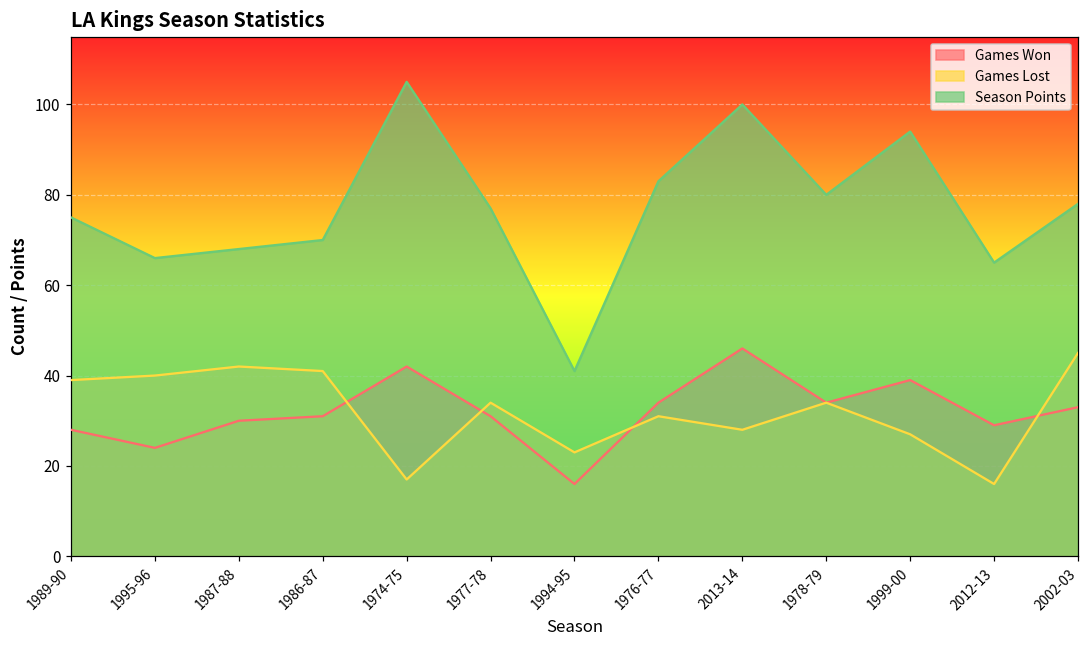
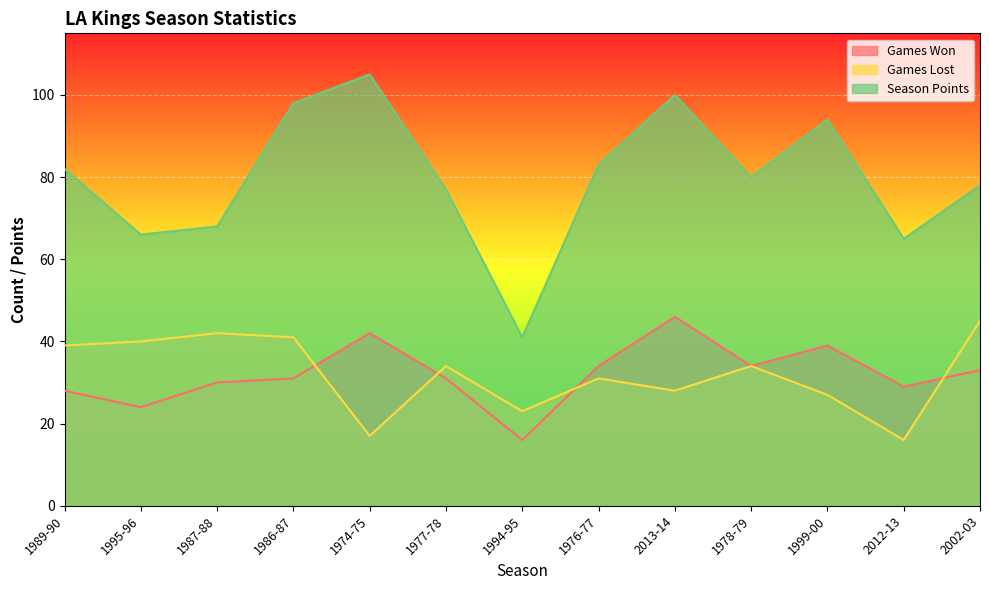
  {
    "Games Won": {
      "1989-90": 28,
      "1995-96": 24,
      "1987-88": 30,
      "1986-87": 31,
      "1974-75": 42,
      "1977-78": 31,
      "1994-95": 16,
      "1976-77": 34,
      "2013-14": 46,
      "1999-00": 39,
      "2012-13": 29,
      "2002-03": 33
    },
    "Games Lost": {
      "1989-90": 39,
      "1995-96": 40,
      "1987-88": 42,
      "1986-87": 41,
      "1974-75": 17,
      "1977-78": 34,
      "1994-95": 23,
      "1976-77": 31,
      "2013-14": 28,
      "1999-00": 27,
      "2012-13": 16,
      "2002-03": 45
    },
    "Season Points": {
-     "1989-90": 75,
+     "1989-90": 82,
      "1995-96": 66,
      "1987-88": 68,
-     "1986-87": 70,
+     "1986-87": 98,
      "1974-75": 105,
      "1977-78": 77,
      "1994-95": 41,
      "1976-77": 83,
      "2013-14": 100,
      "1978-79": 80,
      "1999-00": 94,
      "2012-13": 65,
      "2002-03": 78
    }
  }
